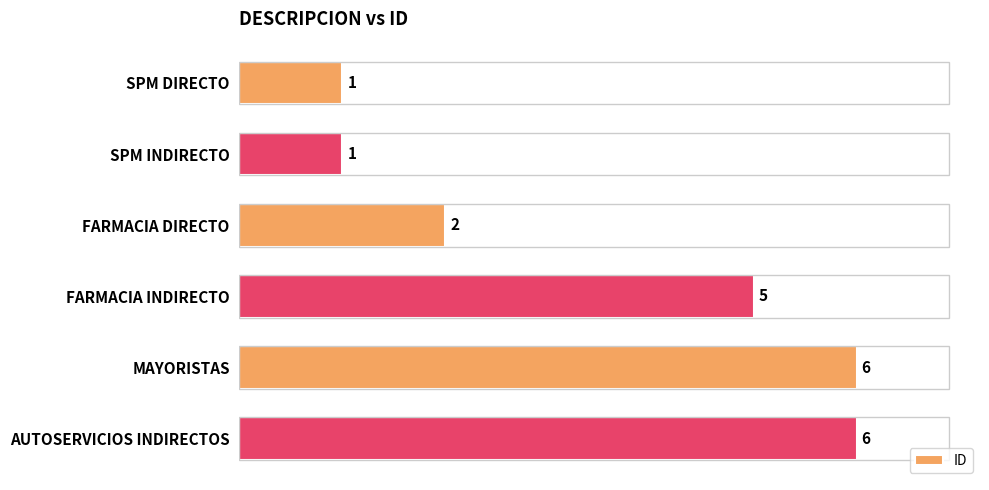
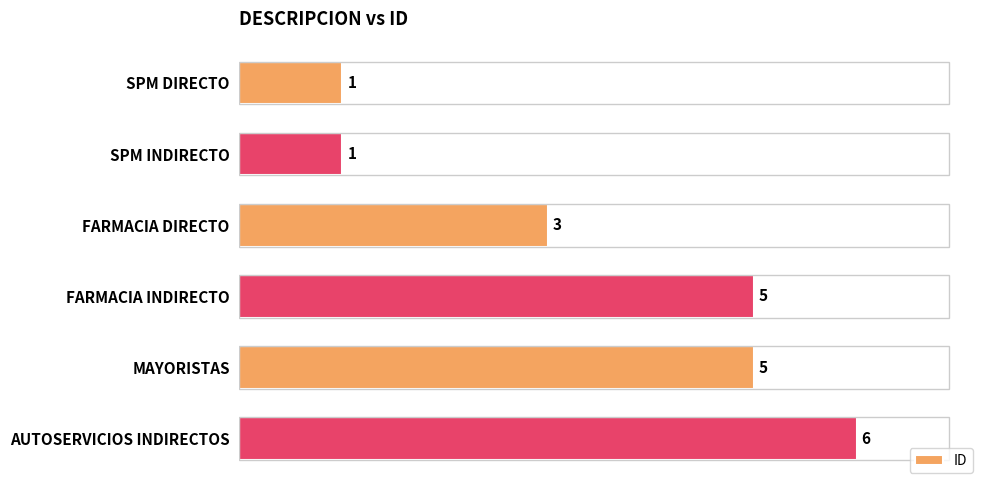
  {
    "SPM DIRECTO": 1,
    "SPM INDIRECTO": 1,
-   "FARMACIA DIRECTO": 2,
+   "FARMACIA DIRECTO": 3,
    "FARMACIA INDIRECTO": 5,
-   "MAYORISTAS": 6,
+   "MAYORISTAS": 5,
    "AUTOSERVICIOS INDIRECTOS": 6
  }
